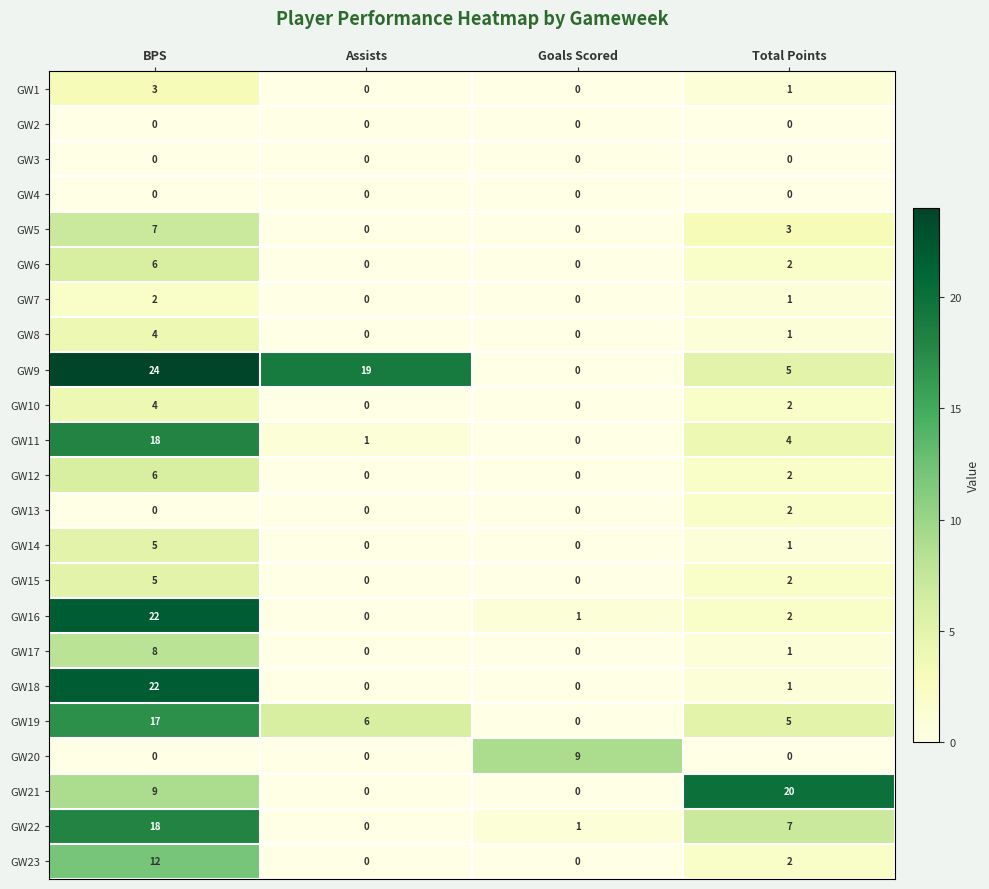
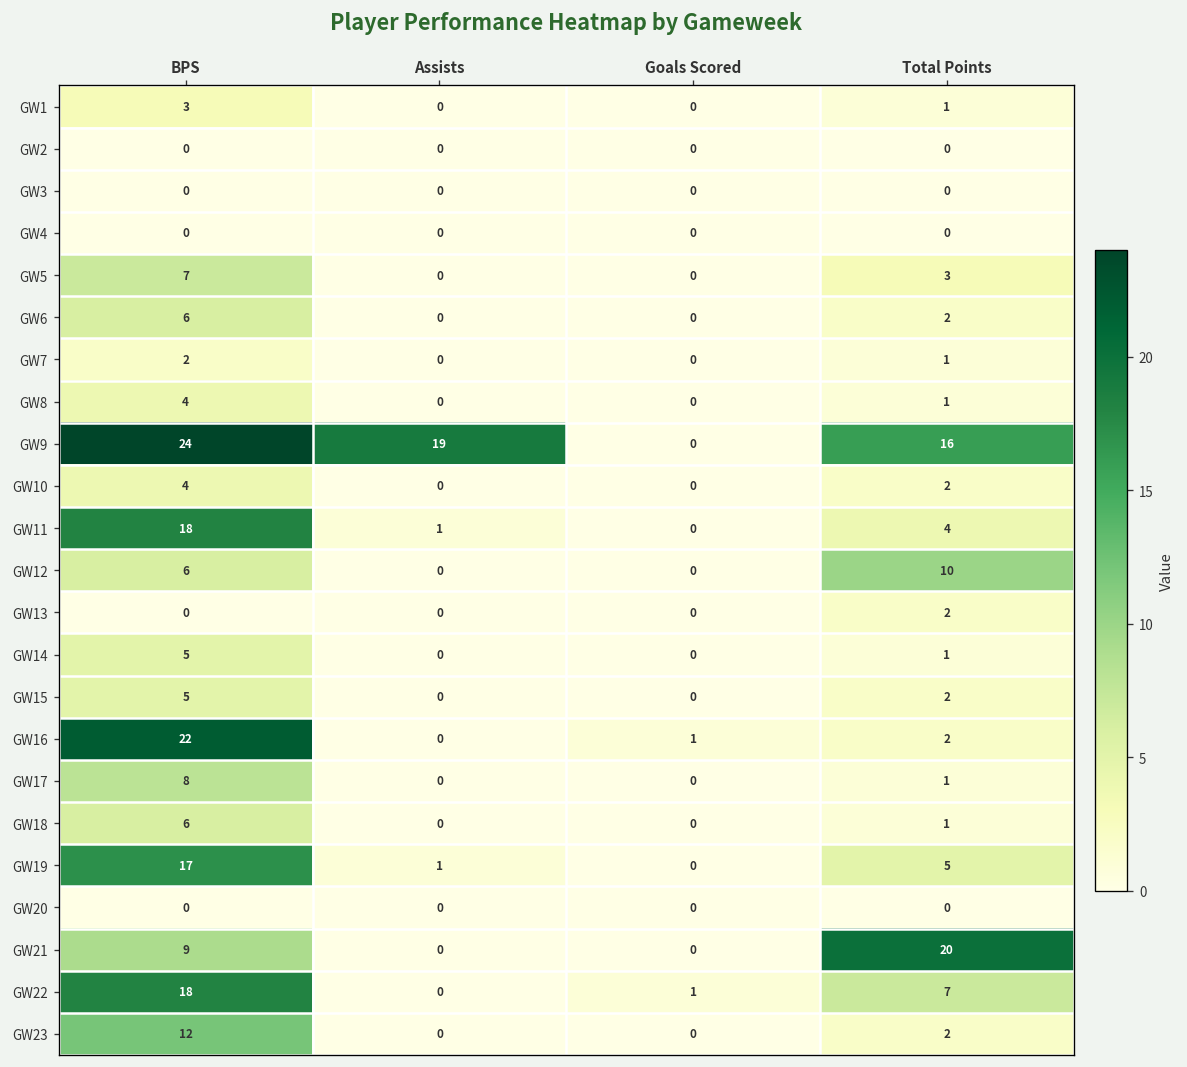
  {
    "GW1": {
      "BPS": 3,
      "Assists": 0,
      "Goals Scored": 0,
      "Total Points": 1
    },
    "GW2": {
      "BPS": 0,
      "Assists": 0,
      "Goals Scored": 0,
      "Total Points": 0
    },
    "GW3": {
      "BPS": 0,
      "Assists": 0,
      "Goals Scored": 0,
      "Total Points": 0
    },
    "GW4": {
      "BPS": 0,
      "Assists": 0,
      "Goals Scored": 0,
      "Total Points": 0
    },
    "GW5": {
      "BPS": 7,
      "Assists": 0,
      "Goals Scored": 0,
      "Total Points": 3
    },
    "GW6": {
      "BPS": 6,
      "Assists": 0,
      "Goals Scored": 0,
      "Total Points": 2
    },
    "GW7": {
      "BPS": 2,
      "Assists": 0,
      "Goals Scored": 0,
      "Total Points": 1
    },
    "GW8": {
      "BPS": 4,
      "Assists": 0,
      "Goals Scored": 0,
      "Total Points": 1
    },
    "GW9": {
      "BPS": 24,
      "Assists": 19,
      "Goals Scored": 0,
-     "Total Points": 5
+     "Total Points": 16
    },
    "GW10": {
      "BPS": 4,
      "Assists": 0,
      "Goals Scored": 0,
      "Total Points": 2
    },
    "GW11": {
      "BPS": 18,
      "Assists": 1,
      "Goals Scored": 0,
      "Total Points": 4
    },
    "GW12": {
      "BPS": 6,
      "Assists": 0,
      "Goals Scored": 0,
-     "Total Points": 2
+     "Total Points": 10
    },
    "GW13": {
      "BPS": 0,
      "Assists": 0,
      "Goals Scored": 0,
      "Total Points": 2
    },
    "GW14": {
      "BPS": 5,
      "Assists": 0,
      "Goals Scored": 0,
      "Total Points": 1
    },
    "GW15": {
      "BPS": 5,
      "Assists": 0,
      "Goals Scored": 0,
      "Total Points": 2
    },
    "GW16": {
      "BPS": 22,
      "Assists": 0,
      "Goals Scored": 1,
      "Total Points": 2
    },
    "GW17": {
      "BPS": 8,
      "Assists": 0,
      "Goals Scored": 0,
      "Total Points": 1
    },
    "GW18": {
-     "BPS": 22,
+     "BPS": 6,
      "Assists": 0,
      "Goals Scored": 0,
      "Total Points": 1
    },
    "GW19": {
      "BPS": 17,
-     "Assists": 6,
+     "Assists": 1,
      "Goals Scored": 0,
      "Total Points": 5
    },
    "GW20": {
      "BPS": 0,
      "Assists": 0,
-     "Goals Scored": 9,
+     "Goals Scored": 0,
      "Total Points": 0
    },
    "GW21": {
      "BPS": 9,
      "Assists": 0,
      "Goals Scored": 0,
      "Total Points": 20
    },
    "GW22": {
      "BPS": 18,
      "Assists": 0,
      "Goals Scored": 1,
      "Total Points": 7
    },
    "GW23": {
      "BPS": 12,
      "Assists": 0,
      "Goals Scored": 0,
      "Total Points": 2
    }
  }
